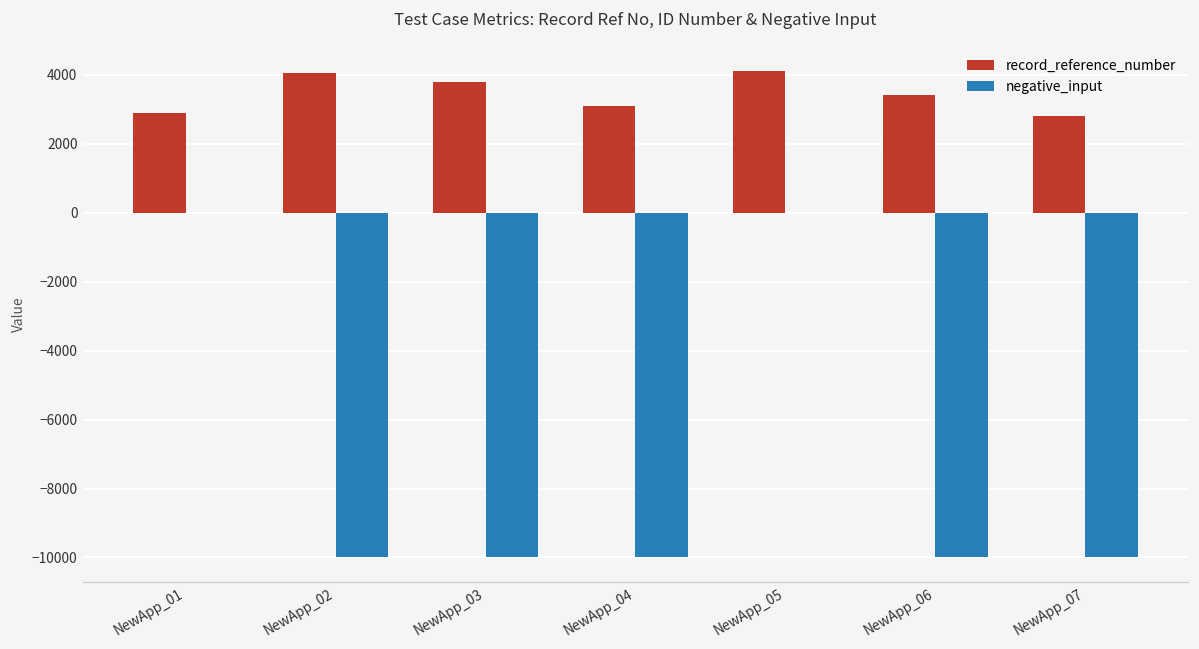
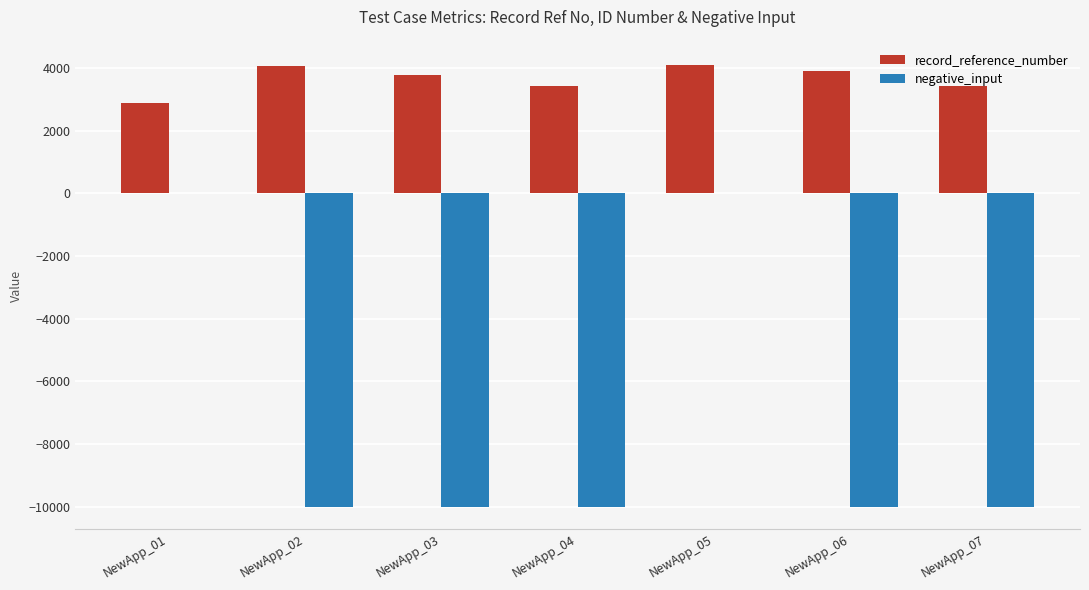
  {
    "record_reference_number": {
      "NewApp_01": 2900,
      "NewApp_02": 4100,
      "NewApp_03": 3800,
-     "NewApp_04": 3100,
+     "NewApp_04": 3400,
      "NewApp_05": 4100,
-     "NewApp_06": 3400,
-     "NewApp_07": 2800
+     "NewApp_06": 3900,
+     "NewApp_07": 3400
    },
    "negative_input": {
      "NewApp_01": 0,
      "NewApp_02": -10000,
      "NewApp_03": -10000,
      "NewApp_04": -10000,
      "NewApp_05": 0,
      "NewApp_06": -10000,
      "NewApp_07": -10000
    }
  }
